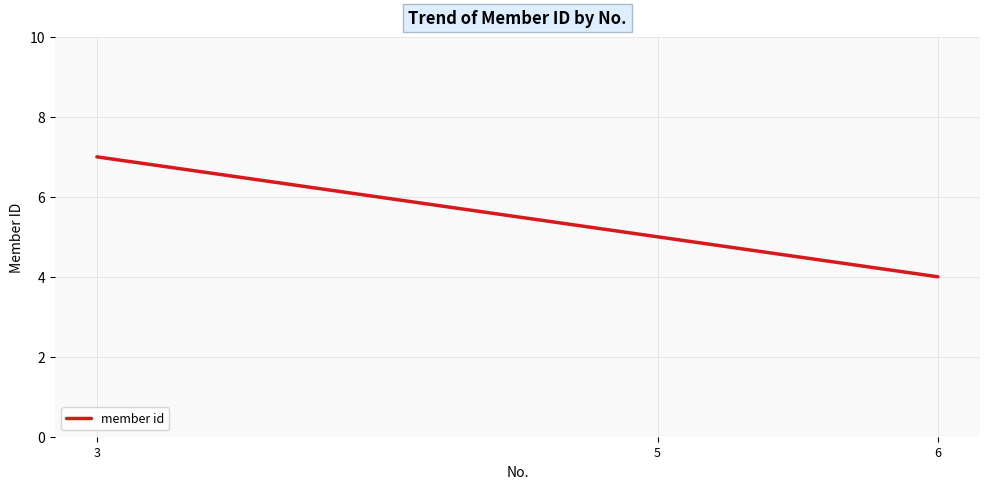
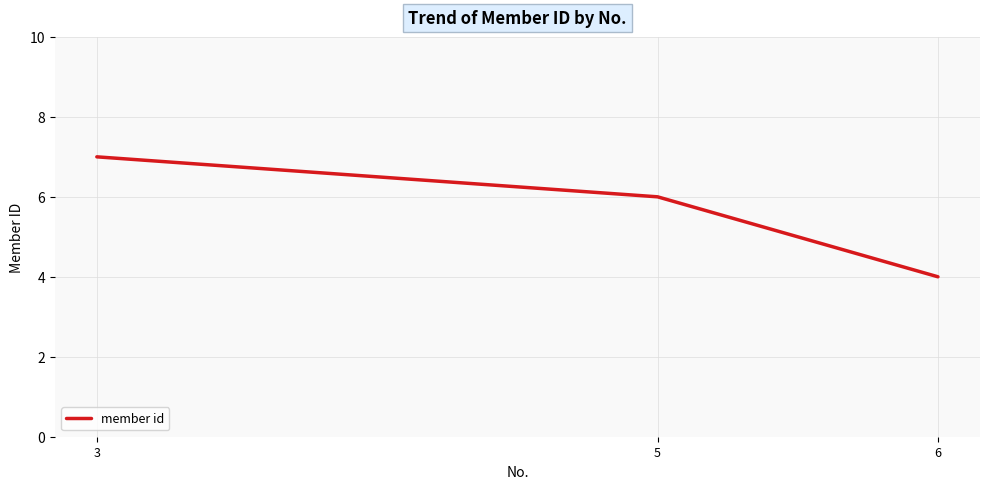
  {
    "3": 7,
-   "5": 5,
+   "5": 6,
    "6": 4
  }
